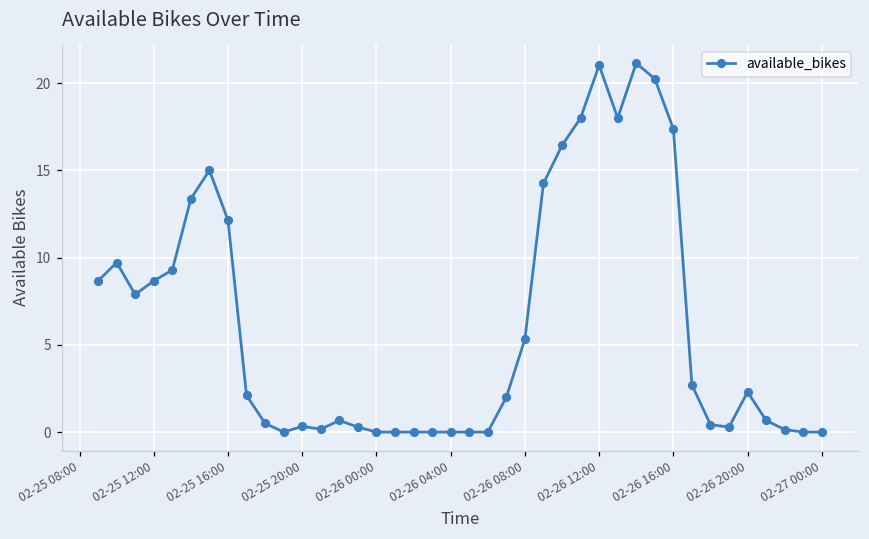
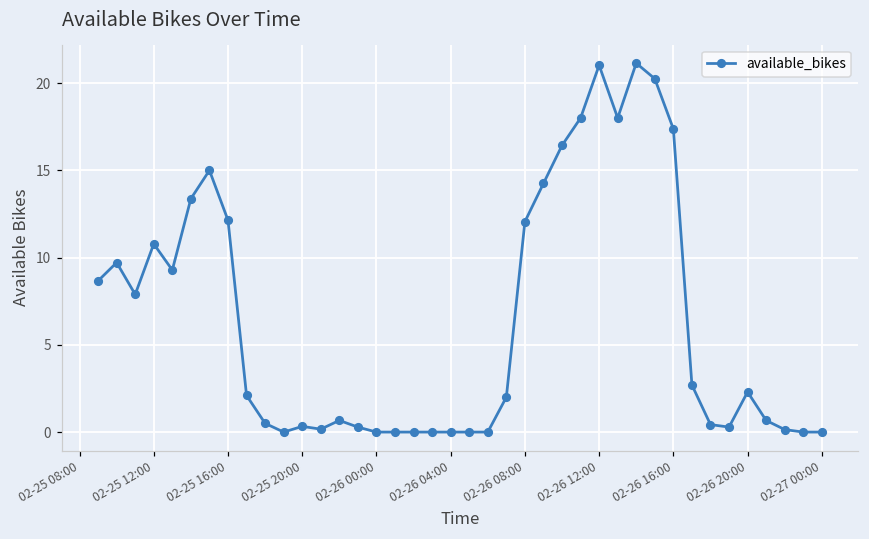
  {
-   "02-25 12:00": 8.7,
+   "02-25 12:00": 10.8,
    "02-25 16:00": 12.1,
    "02-25 20:00": 0.3,
    "02-26 00:00": 0.0,
    "02-26 04:00": 0.0,
-   "02-26 08:00": 5.3,
+   "02-26 08:00": 12.1,
    "02-26 12:00": 21.0,
    "02-26 16:00": 17.4,
    "02-26 20:00": 2.3,
    "02-27 00:00": 0.0
  }
